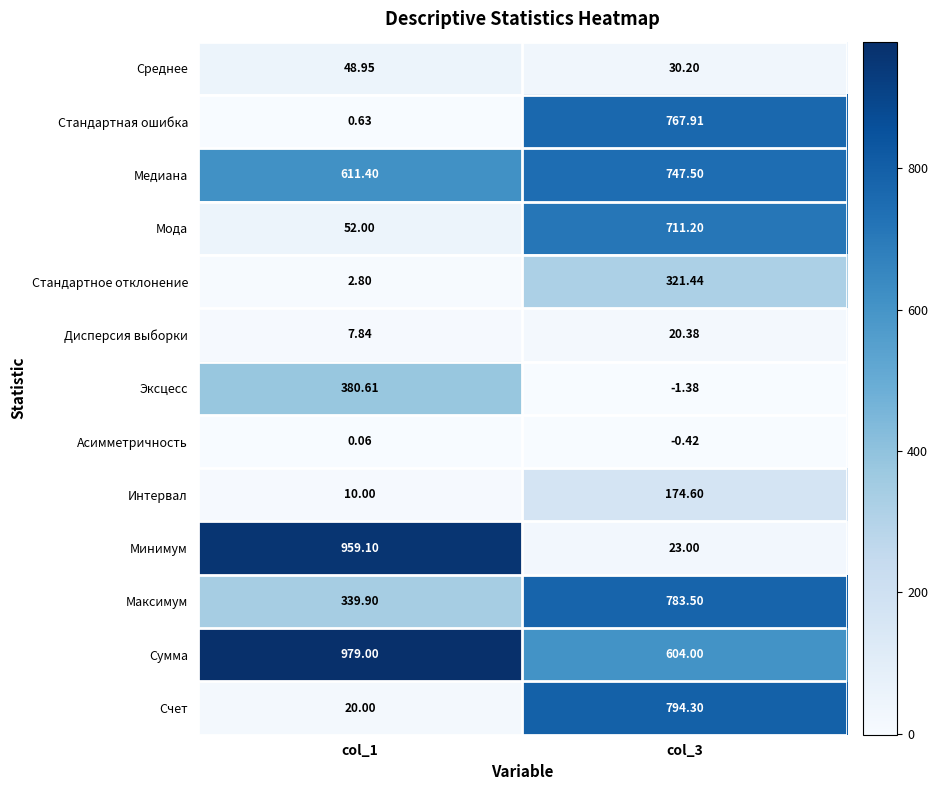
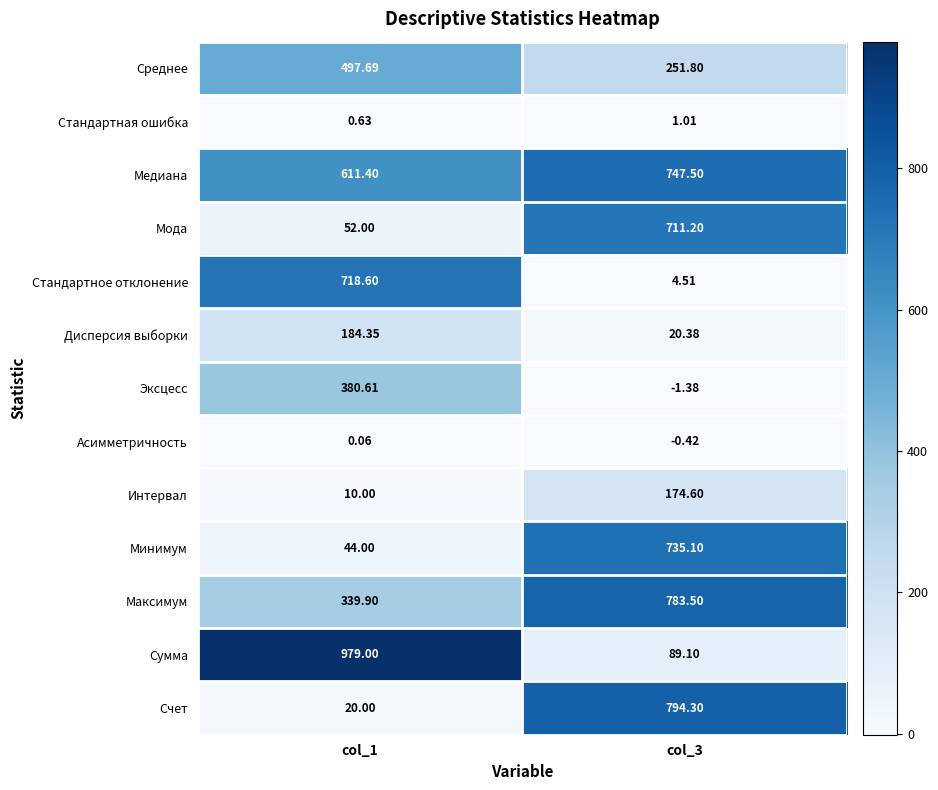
  {
    "Среднее": {
-     "col_1": 48.95,
-     "col_3": 30.20
+     "col_1": 497.69,
+     "col_3": 251.80
    },
    "Стандартная ошибка": {
      "col_1": 0.63,
-     "col_3": 767.91
+     "col_3": 1.01
    },
    "Медиана": {
      "col_1": 611.40,
      "col_3": 747.50
    },
    "Мода": {
      "col_1": 52.00,
      "col_3": 711.20
    },
    "Стандартное отклонение": {
-     "col_1": 2.80,
-     "col_3": 321.44
+     "col_1": 718.60,
+     "col_3": 4.51
    },
    "Дисперсия выборки": {
-     "col_1": 7.84,
+     "col_1": 184.35,
      "col_3": 20.38
    },
    "Эксцесс": {
      "col_1": 380.61,
      "col_3": -1.38
    },
    "Асимметричность": {
      "col_1": 0.06,
      "col_3": -0.42
    },
    "Интервал": {
      "col_1": 10.00,
      "col_3": 174.60
    },
    "Минимум": {
-     "col_1": 959.10,
-     "col_3": 23.00
+     "col_1": 44.00,
+     "col_3": 735.10
    },
    "Максимум": {
      "col_1": 339.90,
      "col_3": 783.50
    },
    "Сумма": {
      "col_1": 979.00,
-     "col_3": 604.00
+     "col_3": 89.10
    },
    "Счет": {
      "col_1": 20.00,
      "col_3": 794.30
    }
  }
